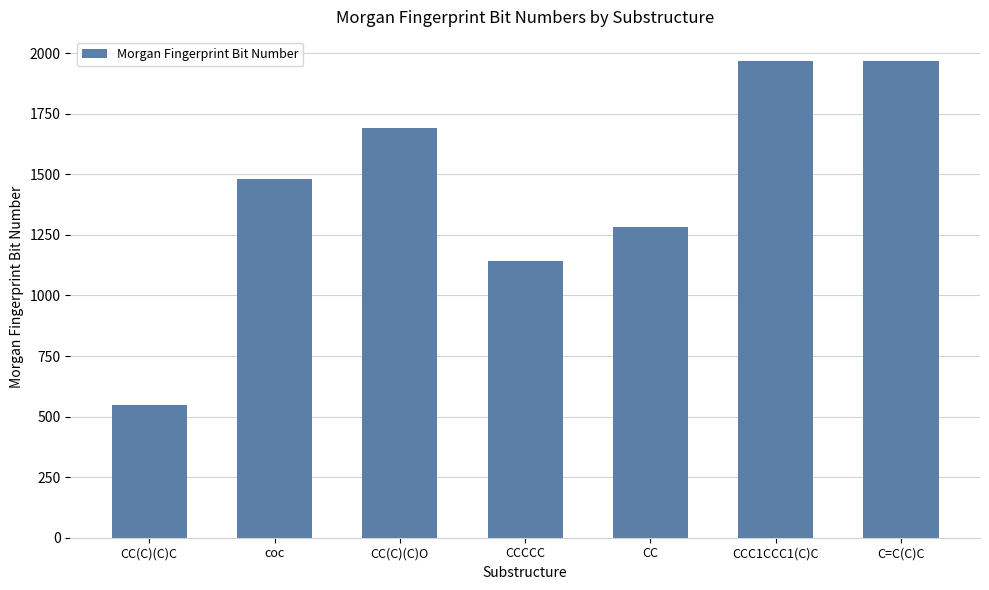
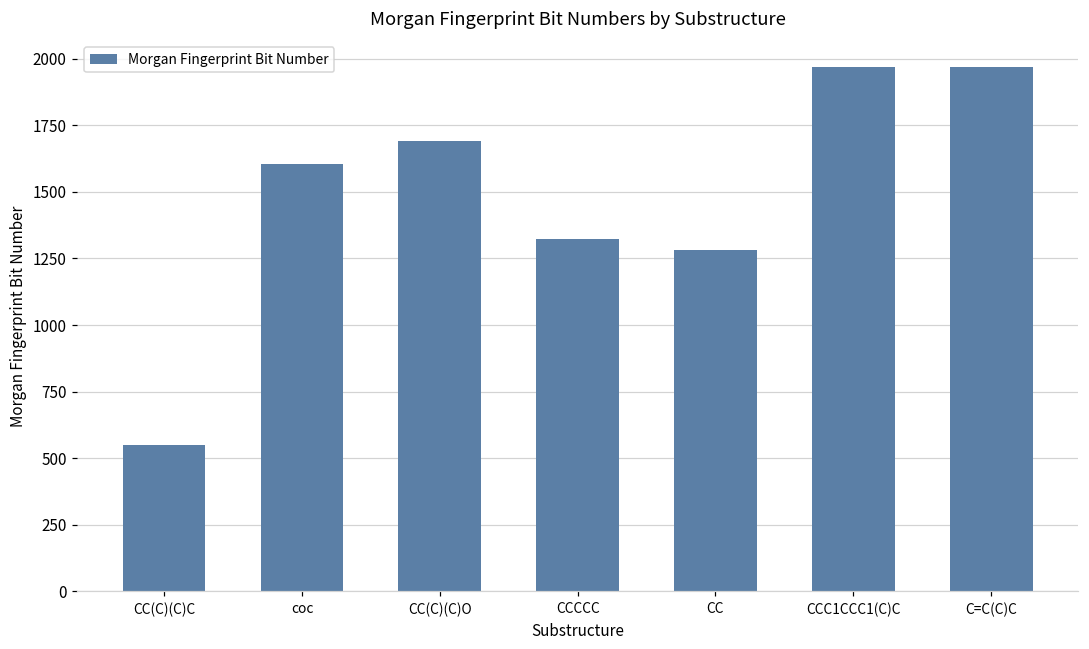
  {
    "CC(C)(C)C": 550,
-   "coc": 1480,
+   "coc": 1600,
    "CC(C)(C)O": 1690,
-   "CCCCC": 1140,
+   "CCCCC": 1320,
    "CC": 1280,
    "CCC1CCC1(C)C": 1970,
    "C=C(C)C": 1970
  }
